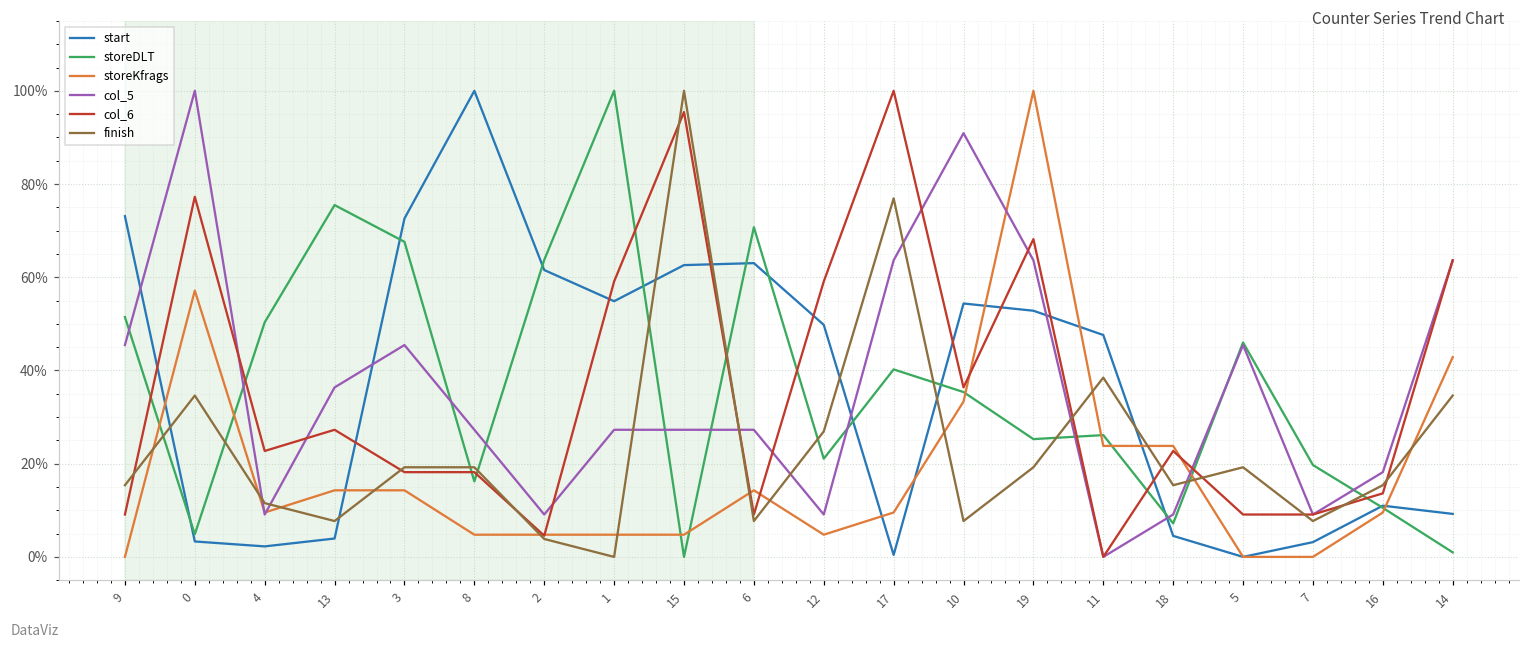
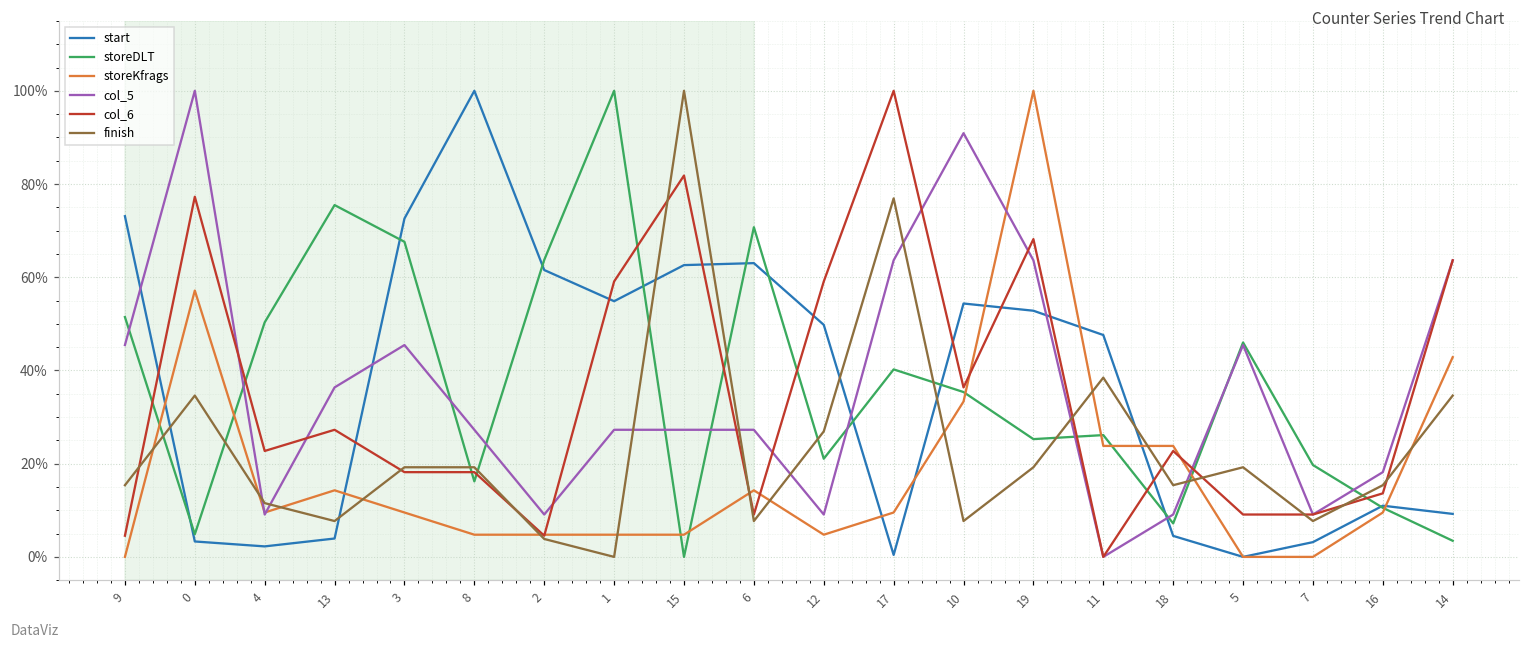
  {
    "start": {
      "9": "73%",
      "0": "3%",
      "4": "2%",
      "13": "4%",
      "3": "73%",
      "8": "100%",
      "2": "62%",
      "1": "55%",
      "15": "63%",
      "6": "63%",
      "12": "50%",
      "17": "0%",
      "10": "54%",
      "19": "53%",
      "11": "48%",
      "18": "5%",
      "7": "3%",
      "14": "9%"
    },
    "storeDLT": {
      "9": "51%",
      "0": "5%",
      "4": "50%",
      "13": "75%",
      "3": "68%",
      "8": "16%",
      "2": "64%",
      "1": "100%",
      "15": "0%",
      "6": "71%",
      "12": "21%",
      "17": "40%",
      "10": "35%",
      "19": "25%",
      "11": "26%",
      "18": "7%",
      "7": "20%",
-     "14": "1%"
+     "14": "3%"
    },
    "storeKfrags": {
      "9": "0%",
      "0": "57%",
      "13": "14%",
-     "3": "14%",
+     "3": "10%",
      "8": "5%",
      "1": "5%",
      "15": "5%",
      "6": "14%",
      "12": "5%",
      "17": "10%",
      "10": "33%",
      "19": "100%",
      "11": "24%",
      "18": "24%",
      "7": "0%",
      "16": "10%",
      "14": "43%"
    },
    "col_5": {
      "9": "45%",
      "0": "100%",
      "13": "36%",
      "3": "45%",
      "8": "27%",
      "2": "9%",
      "1": "27%",
      "15": "27%",
      "6": "27%",
      "12": "9%",
      "17": "64%",
      "10": "91%",
      "19": "64%",
      "18": "9%",
      "16": "18%"
    },
    "col_6": {
-     "9": "9%",
+     "9": "5%",
      "0": "77%",
      "4": "23%",
      "13": "27%",
      "3": "18%",
      "8": "18%",
      "1": "59%",
-     "15": "95%",
+     "15": "82%",
      "6": "9%",
      "12": "59%",
      "17": "100%",
      "10": "36%",
      "19": "68%",
      "18": "23%",
      "5": "9%",
      "16": "14%"
    },
    "finish": {
      "9": "15%",
      "0": "35%",
      "4": "12%",
      "13": "8%",
      "3": "19%",
      "8": "19%",
      "2": "4%",
      "1": "0%",
      "15": "100%",
      "6": "8%",
      "12": "27%",
      "17": "77%",
      "10": "8%",
      "19": "19%",
      "11": "38%",
      "18": "15%",
      "5": "19%",
      "7": "8%",
      "16": "15%",
      "14": "35%"
    }
  }
